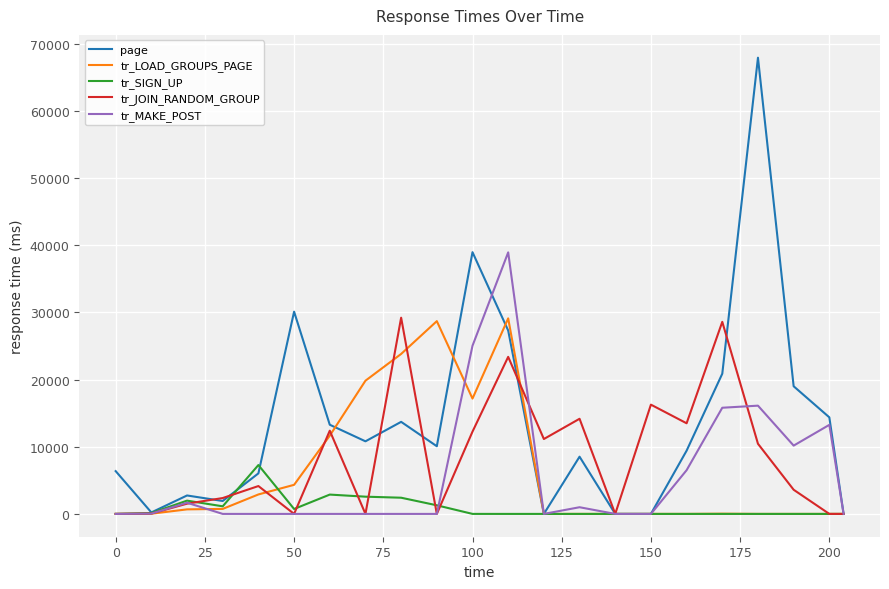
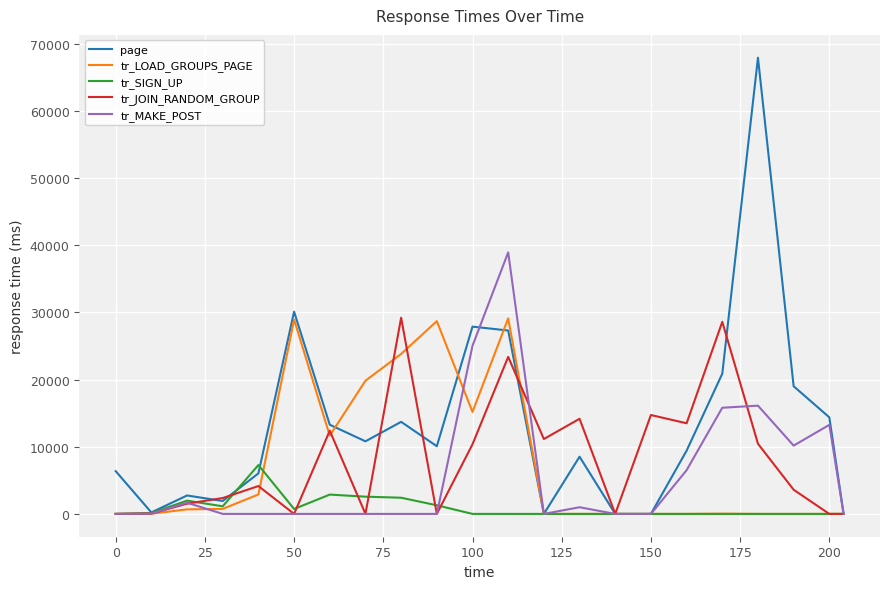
  {
    "page": {
      "0": 6000,
      "50": 30000,
-     "100": 39000,
+     "100": 28000,
      "200": 14000
    },
    "tr_LOAD_GROUPS_PAGE": {
-     "50": 4000,
-     "100": 17000
+     "50": 29000,
+     "100": 15000
    },
    "tr_SIGN_UP": {
      "50": 1000,
      "100": 0
    },
    "tr_JOIN_RANDOM_GROUP": {
-     "100": 12000,
-     "150": 16000
+     "100": 10000,
+     "150": 15000
    },
    "tr_MAKE_POST": {
      "100": 25000,
      "200": 13000
    }
  }
